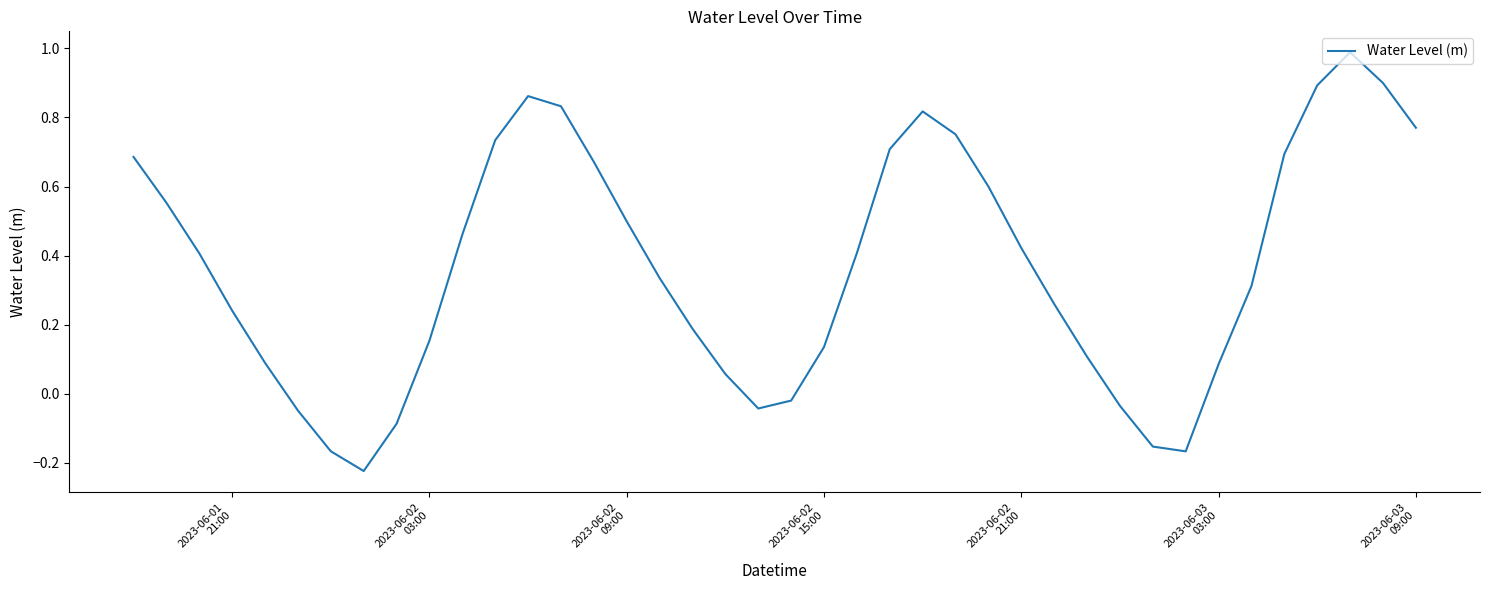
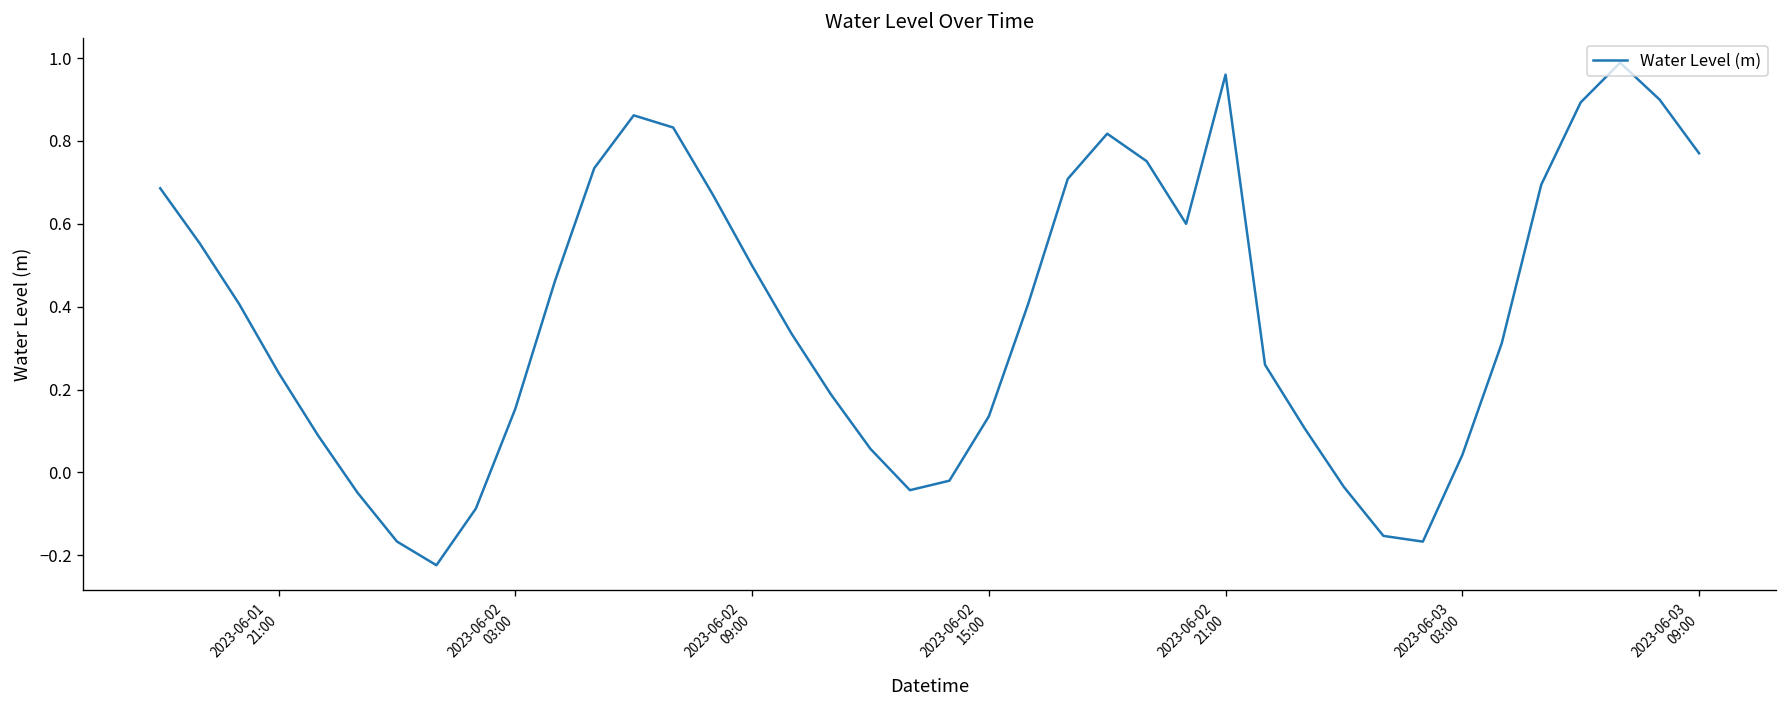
  {
    "2023-06-01 21:00": 0.24,
    "2023-06-02 03:00": 0.15,
    "2023-06-02 09:00": 0.50,
    "2023-06-02 15:00": 0.14,
-   "2023-06-02 21:00": 0.42,
-   "2023-06-03 03:00": 0.09,
+   "2023-06-02 21:00": 0.96,
+   "2023-06-03 03:00": 0.04,
    "2023-06-03 09:00": 0.77
  }
